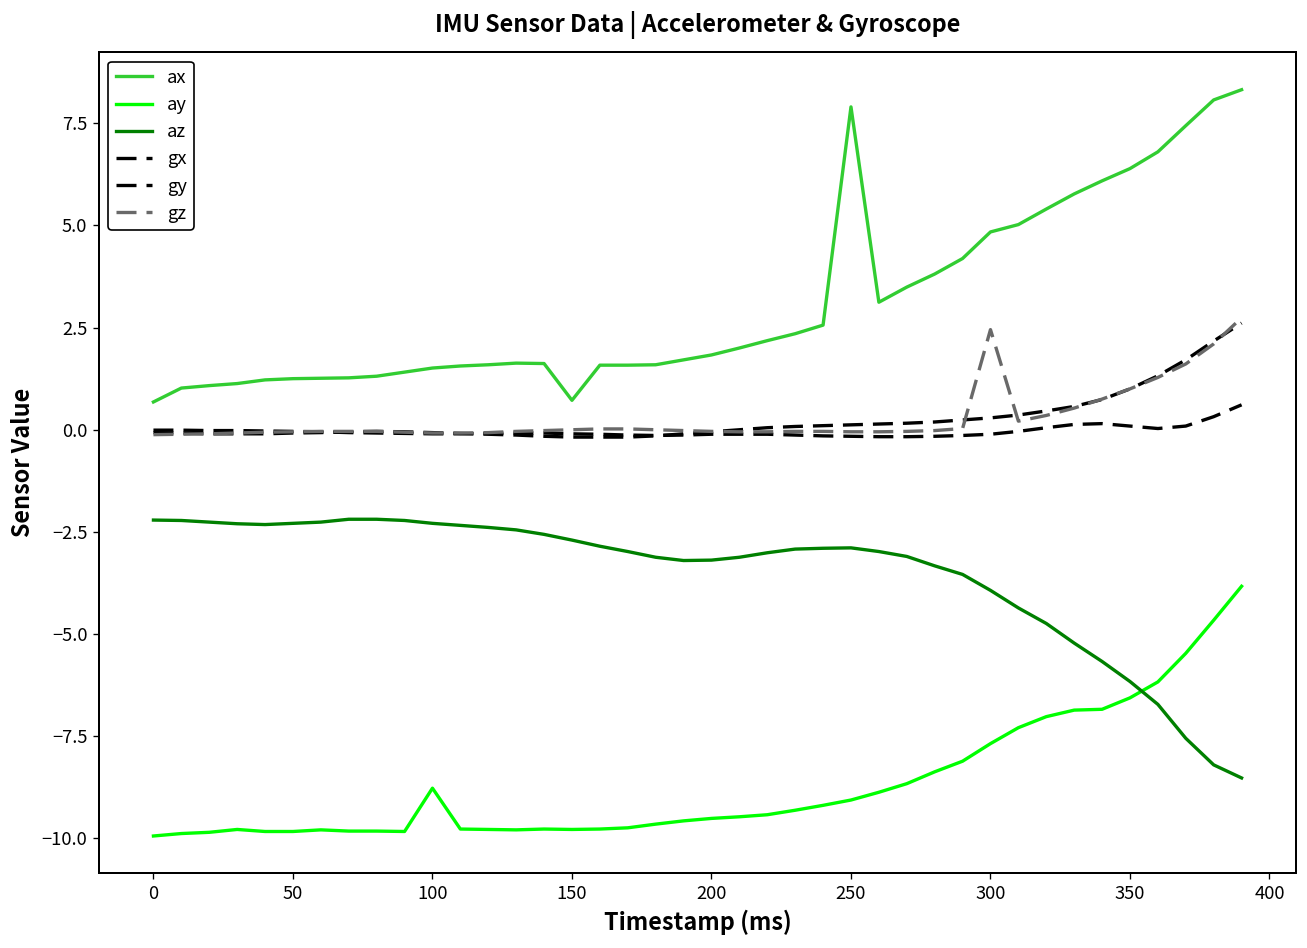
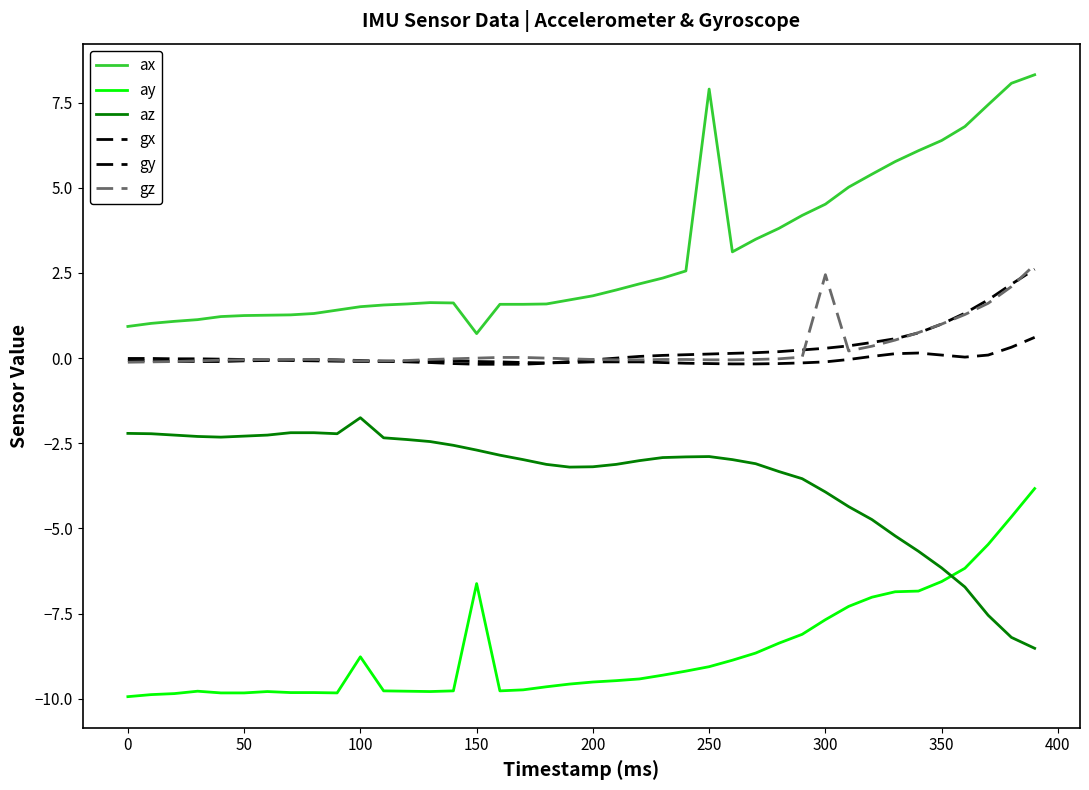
  {
    "ax": {
-     "0": 0.7,
+     "0": 0.9,
      "50": 1.3,
      "100": 1.5,
      "150": 0.7,
      "200": 1.8,
      "250": 7.9,
-     "300": 4.8,
+     "300": 4.5,
      "350": 6.4
    },
    "ay": {
      "0": -9.9,
      "50": -9.8,
      "100": -8.8,
-     "150": -9.8,
+     "150": -6.6,
      "200": -9.5,
      "250": -9.1,
      "300": -7.7,
      "350": -6.6
    },
    "az": {
      "0": -2.2,
      "50": -2.3,
-     "100": -2.3,
+     "100": -1.8,
      "150": -2.7,
      "200": -3.2,
      "250": -2.9,
      "300": -3.9,
      "350": -6.2
    },
    "gz": {
      "150": 0.0,
      "250": -0.1,
      "300": 2.5
    }
  }
